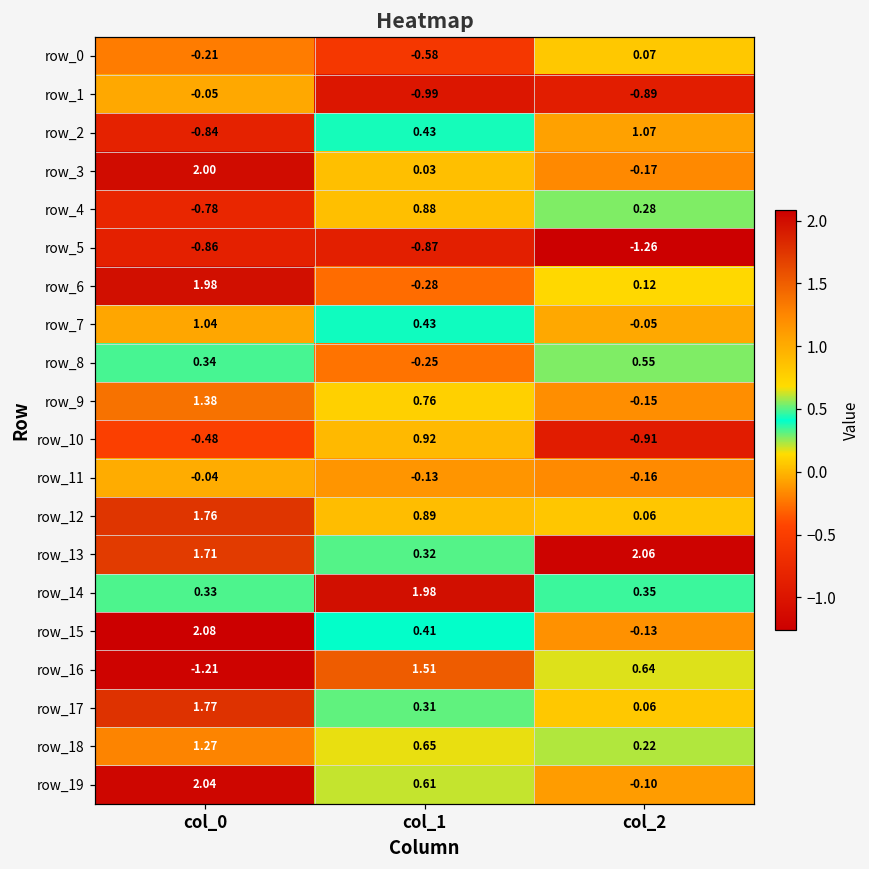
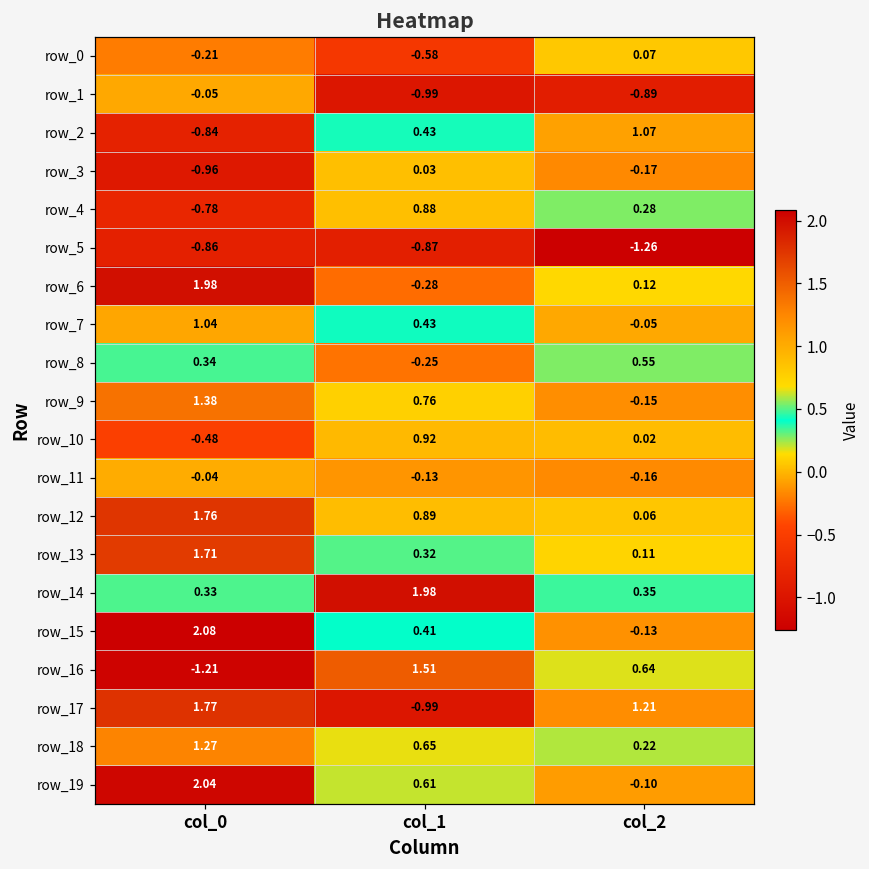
  {
    "row_0": {
      "col_0": -0.21,
      "col_1": -0.58,
      "col_2": 0.07
    },
    "row_1": {
      "col_0": -0.05,
      "col_1": -0.99,
      "col_2": -0.89
    },
    "row_2": {
      "col_0": -0.84,
      "col_1": 0.43,
      "col_2": 1.07
    },
    "row_3": {
-     "col_0": 2.00,
+     "col_0": -0.96,
      "col_1": 0.03,
      "col_2": -0.17
    },
    "row_4": {
      "col_0": -0.78,
      "col_1": 0.88,
      "col_2": 0.28
    },
    "row_5": {
      "col_0": -0.86,
      "col_1": -0.87,
      "col_2": -1.26
    },
    "row_6": {
      "col_0": 1.98,
      "col_1": -0.28,
      "col_2": 0.12
    },
    "row_7": {
      "col_0": 1.04,
      "col_1": 0.43,
      "col_2": -0.05
    },
    "row_8": {
      "col_0": 0.34,
      "col_1": -0.25,
      "col_2": 0.55
    },
    "row_9": {
      "col_0": 1.38,
      "col_1": 0.76,
      "col_2": -0.15
    },
    "row_10": {
      "col_0": -0.48,
      "col_1": 0.92,
-     "col_2": -0.91
+     "col_2": 0.02
    },
    "row_11": {
      "col_0": -0.04,
      "col_1": -0.13,
      "col_2": -0.16
    },
    "row_12": {
      "col_0": 1.76,
      "col_1": 0.89,
      "col_2": 0.06
    },
    "row_13": {
      "col_0": 1.71,
      "col_1": 0.32,
-     "col_2": 2.06
+     "col_2": 0.11
    },
    "row_14": {
      "col_0": 0.33,
      "col_1": 1.98,
      "col_2": 0.35
    },
    "row_15": {
      "col_0": 2.08,
      "col_1": 0.41,
      "col_2": -0.13
    },
    "row_16": {
      "col_0": -1.21,
      "col_1": 1.51,
      "col_2": 0.64
    },
    "row_17": {
      "col_0": 1.77,
-     "col_1": 0.31,
-     "col_2": 0.06
+     "col_1": -0.99,
+     "col_2": 1.21
    },
    "row_18": {
      "col_0": 1.27,
      "col_1": 0.65,
      "col_2": 0.22
    },
    "row_19": {
      "col_0": 2.04,
      "col_1": 0.61,
      "col_2": -0.10
    }
  }
